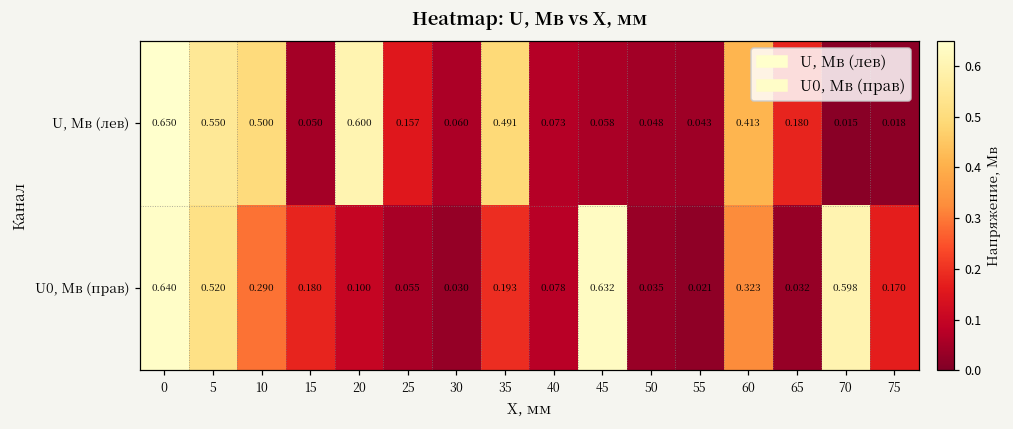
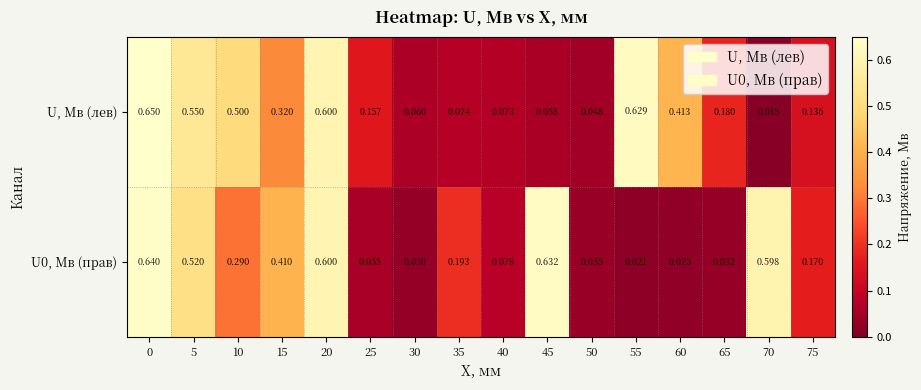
  {
    "U, Мв (лев)": {
      "0": 0.650,
      "5": 0.550,
      "10": 0.500,
-     "15": 0.050,
+     "15": 0.320,
      "20": 0.600,
      "25": 0.157,
      "30": 0.060,
-     "35": 0.491,
+     "35": 0.074,
      "40": 0.073,
      "45": 0.058,
      "50": 0.048,
-     "55": 0.043,
+     "55": 0.629,
      "60": 0.413,
      "65": 0.180,
      "70": 0.015,
-     "75": 0.018
+     "75": 0.136
    },
    "U0, Мв (прав)": {
      "0": 0.640,
      "5": 0.520,
      "10": 0.290,
-     "15": 0.180,
-     "20": 0.100,
+     "15": 0.410,
+     "20": 0.600,
      "25": 0.055,
      "30": 0.030,
      "35": 0.193,
      "40": 0.078,
      "45": 0.632,
      "50": 0.035,
      "55": 0.021,
-     "60": 0.323,
+     "60": 0.025,
      "65": 0.032,
      "70": 0.598,
      "75": 0.170
    }
  }
